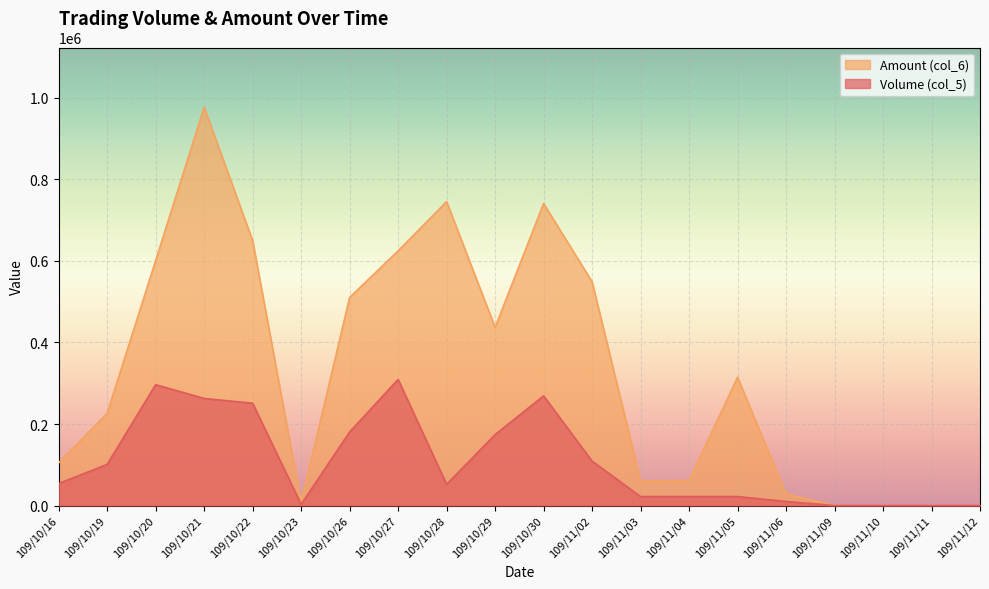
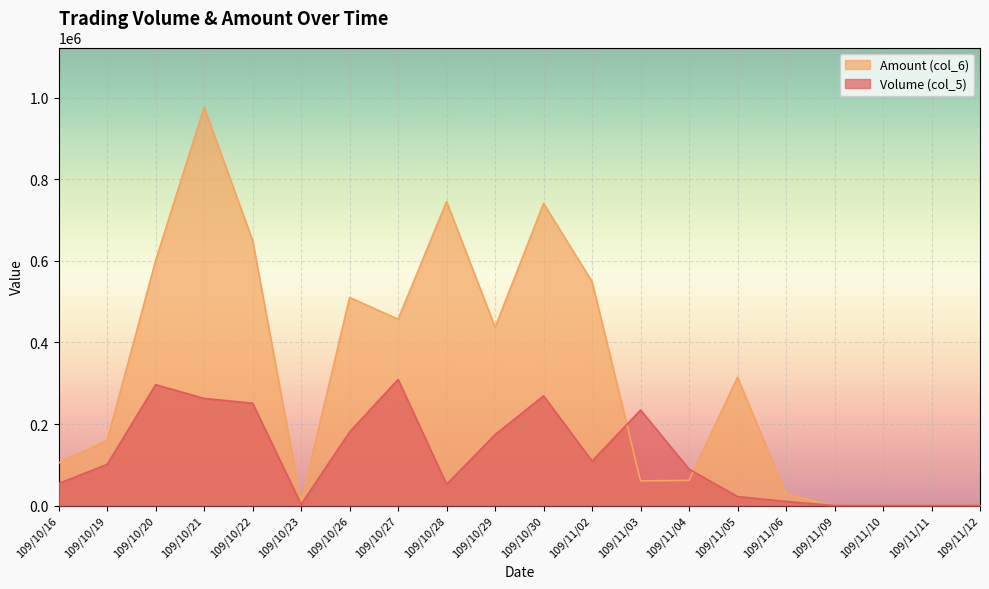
  {
    "Amount (col_6)": {
      "109/10/16": 100000,
-     "109/10/19": 230000,
+     "109/10/19": 160000,
      "109/10/20": 600000,
      "109/10/21": 980000,
      "109/10/22": 650000,
      "109/10/26": 510000,
-     "109/10/27": 620000,
+     "109/10/27": 460000,
      "109/10/28": 750000,
      "109/10/29": 440000,
      "109/10/30": 740000,
      "109/11/02": 550000,
      "109/11/03": 60000,
      "109/11/04": 60000,
      "109/11/05": 310000,
      "109/11/06": 30000
    },
    "Volume (col_5)": {
      "109/10/16": 50000,
      "109/10/19": 100000,
      "109/10/20": 300000,
      "109/10/21": 260000,
      "109/10/22": 250000,
      "109/10/26": 180000,
      "109/10/27": 310000,
      "109/10/28": 50000,
      "109/10/29": 170000,
      "109/10/30": 270000,
      "109/11/02": 110000,
-     "109/11/03": 20000,
-     "109/11/04": 20000,
+     "109/11/03": 230000,
+     "109/11/04": 90000,
      "109/11/05": 20000,
      "109/11/06": 10000
    }
  }
